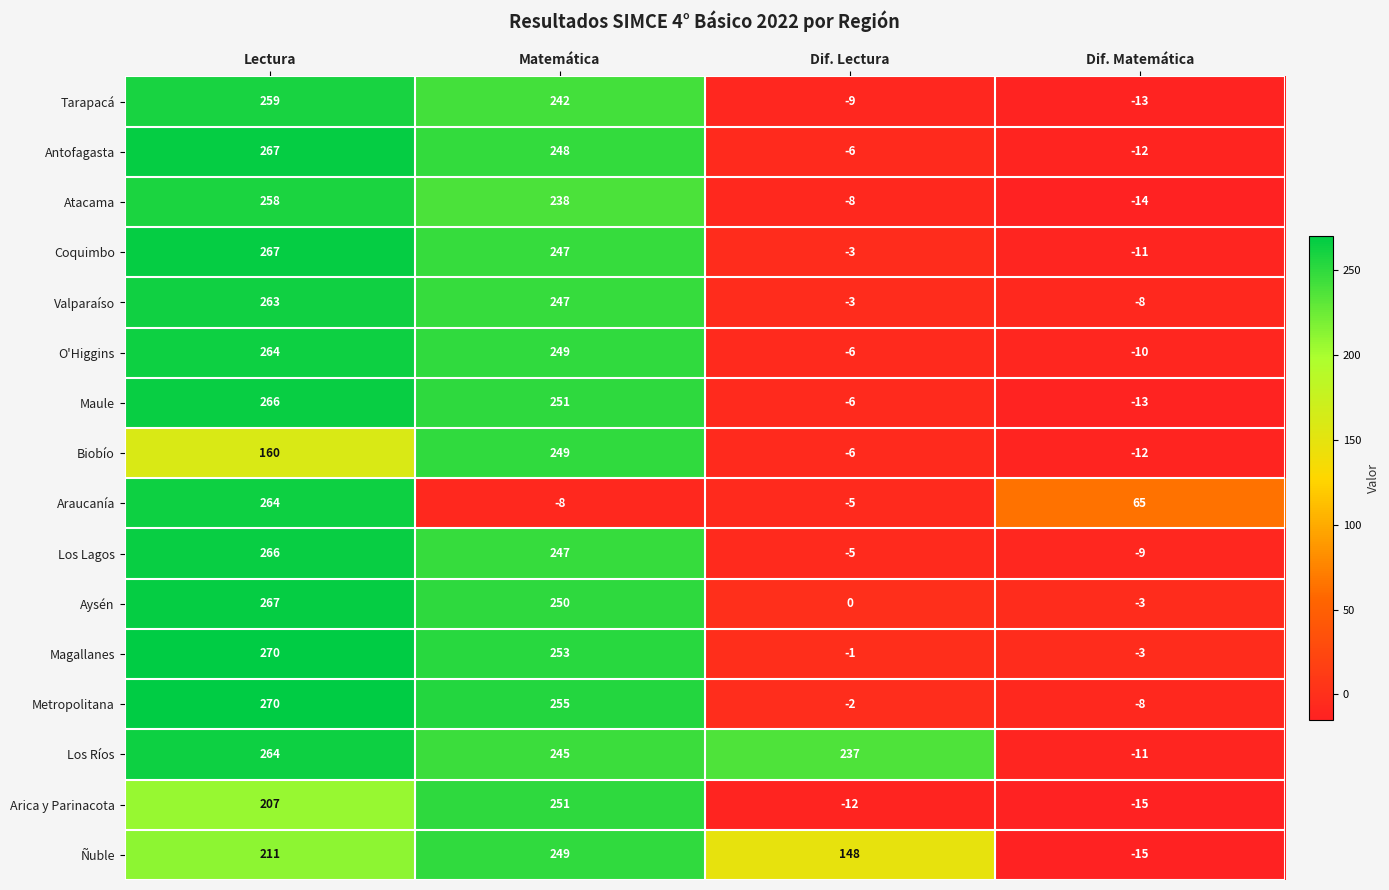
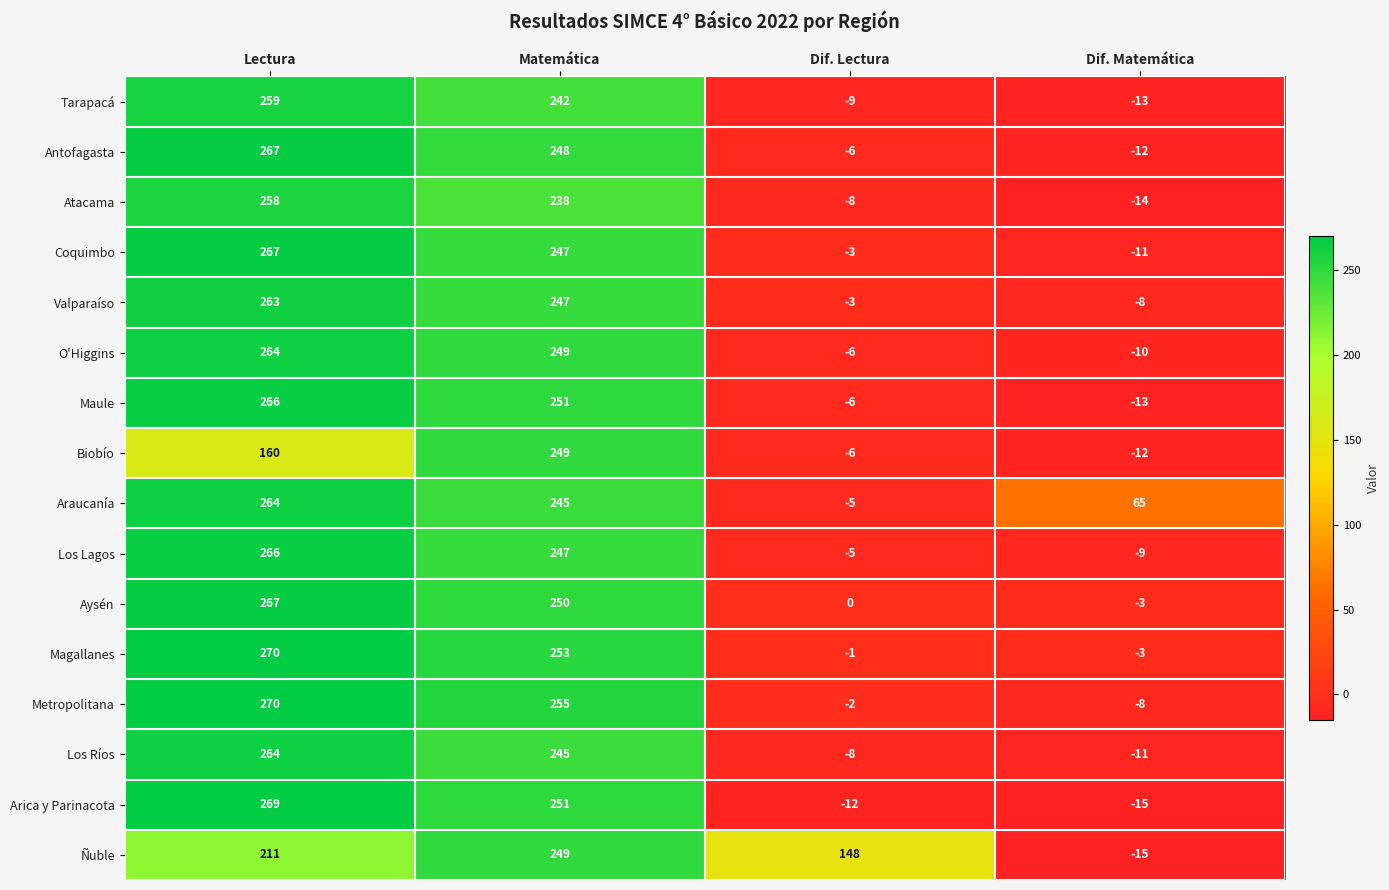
  {
    "Tarapacá": {
      "Lectura": 259,
      "Matemática": 242,
      "Dif. Lectura": -9,
      "Dif. Matemática": -13
    },
    "Antofagasta": {
      "Lectura": 267,
      "Matemática": 248,
      "Dif. Lectura": -6,
      "Dif. Matemática": -12
    },
    "Atacama": {
      "Lectura": 258,
      "Matemática": 238,
      "Dif. Lectura": -8,
      "Dif. Matemática": -14
    },
    "Coquimbo": {
      "Lectura": 267,
      "Matemática": 247,
      "Dif. Lectura": -3,
      "Dif. Matemática": -11
    },
    "Valparaíso": {
      "Lectura": 263,
      "Matemática": 247,
      "Dif. Lectura": -3,
      "Dif. Matemática": -8
    },
    "O'Higgins": {
      "Lectura": 264,
      "Matemática": 249,
      "Dif. Lectura": -6,
      "Dif. Matemática": -10
    },
    "Maule": {
      "Lectura": 266,
      "Matemática": 251,
      "Dif. Lectura": -6,
      "Dif. Matemática": -13
    },
    "Biobío": {
      "Lectura": 160,
      "Matemática": 249,
      "Dif. Lectura": -6,
      "Dif. Matemática": -12
    },
    "Araucanía": {
      "Lectura": 264,
-     "Matemática": -8,
+     "Matemática": 245,
      "Dif. Lectura": -5,
      "Dif. Matemática": 65
    },
    "Los Lagos": {
      "Lectura": 266,
      "Matemática": 247,
      "Dif. Lectura": -5,
      "Dif. Matemática": -9
    },
    "Aysén": {
      "Lectura": 267,
      "Matemática": 250,
      "Dif. Lectura": 0,
      "Dif. Matemática": -3
    },
    "Magallanes": {
      "Lectura": 270,
      "Matemática": 253,
      "Dif. Lectura": -1,
      "Dif. Matemática": -3
    },
    "Metropolitana": {
      "Lectura": 270,
      "Matemática": 255,
      "Dif. Lectura": -2,
      "Dif. Matemática": -8
    },
    "Los Ríos": {
      "Lectura": 264,
      "Matemática": 245,
-     "Dif. Lectura": 237,
+     "Dif. Lectura": -8,
      "Dif. Matemática": -11
    },
    "Arica y Parinacota": {
-     "Lectura": 207,
+     "Lectura": 269,
      "Matemática": 251,
      "Dif. Lectura": -12,
      "Dif. Matemática": -15
    },
    "Ñuble": {
      "Lectura": 211,
      "Matemática": 249,
      "Dif. Lectura": 148,
      "Dif. Matemática": -15
    }
  }
